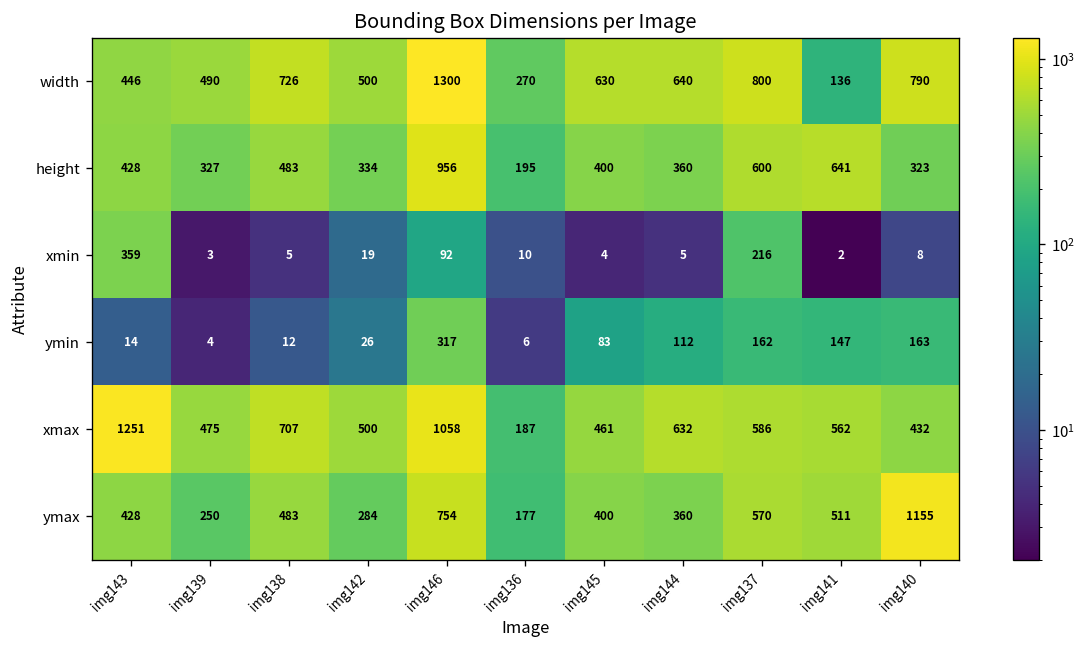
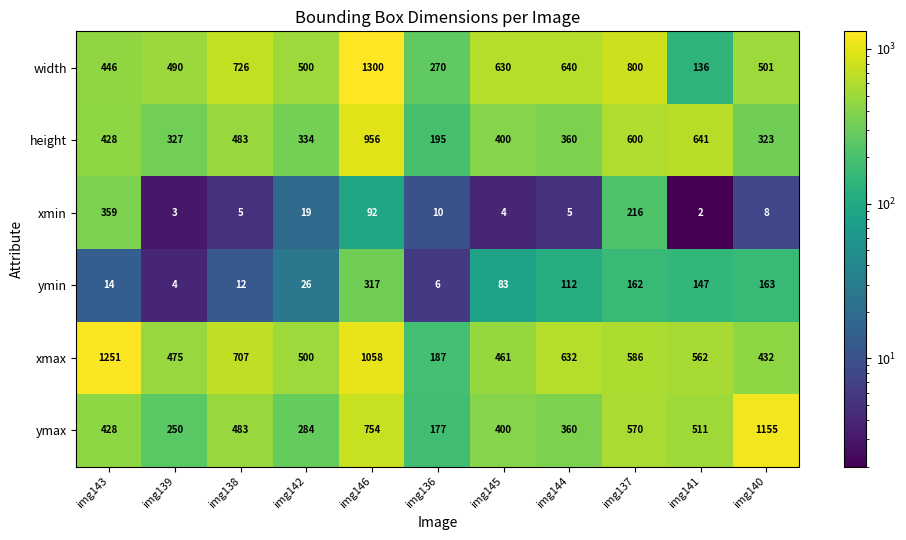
  {
    "width": {
      "img143": 446,
      "img139": 490,
      "img138": 726,
      "img142": 500,
      "img146": 1300,
      "img136": 270,
      "img145": 630,
      "img144": 640,
      "img137": 800,
      "img141": 136,
-     "img140": 790
+     "img140": 501
    },
    "height": {
      "img143": 428,
      "img139": 327,
      "img138": 483,
      "img142": 334,
      "img146": 956,
      "img136": 195,
      "img145": 400,
      "img144": 360,
      "img137": 600,
      "img141": 641,
      "img140": 323
    },
    "xmin": {
      "img143": 359,
      "img139": 3,
      "img138": 5,
      "img142": 19,
      "img146": 92,
      "img136": 10,
      "img145": 4,
      "img144": 5,
      "img137": 216,
      "img141": 2,
      "img140": 8
    },
    "ymin": {
      "img143": 14,
      "img139": 4,
      "img138": 12,
      "img142": 26,
      "img146": 317,
      "img136": 6,
      "img145": 83,
      "img144": 112,
      "img137": 162,
      "img141": 147,
      "img140": 163
    },
    "xmax": {
      "img143": 1251,
      "img139": 475,
      "img138": 707,
      "img142": 500,
      "img146": 1058,
      "img136": 187,
      "img145": 461,
      "img144": 632,
      "img137": 586,
      "img141": 562,
      "img140": 432
    },
    "ymax": {
      "img143": 428,
      "img139": 250,
      "img138": 483,
      "img142": 284,
      "img146": 754,
      "img136": 177,
      "img145": 400,
      "img144": 360,
      "img137": 570,
      "img141": 511,
      "img140": 1155
    }
  }
